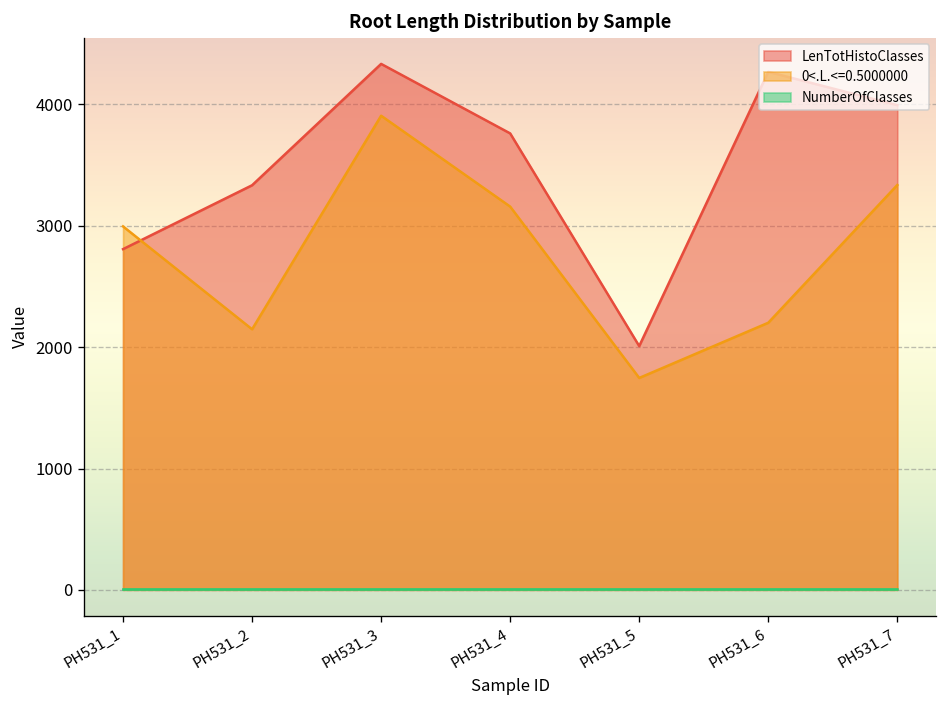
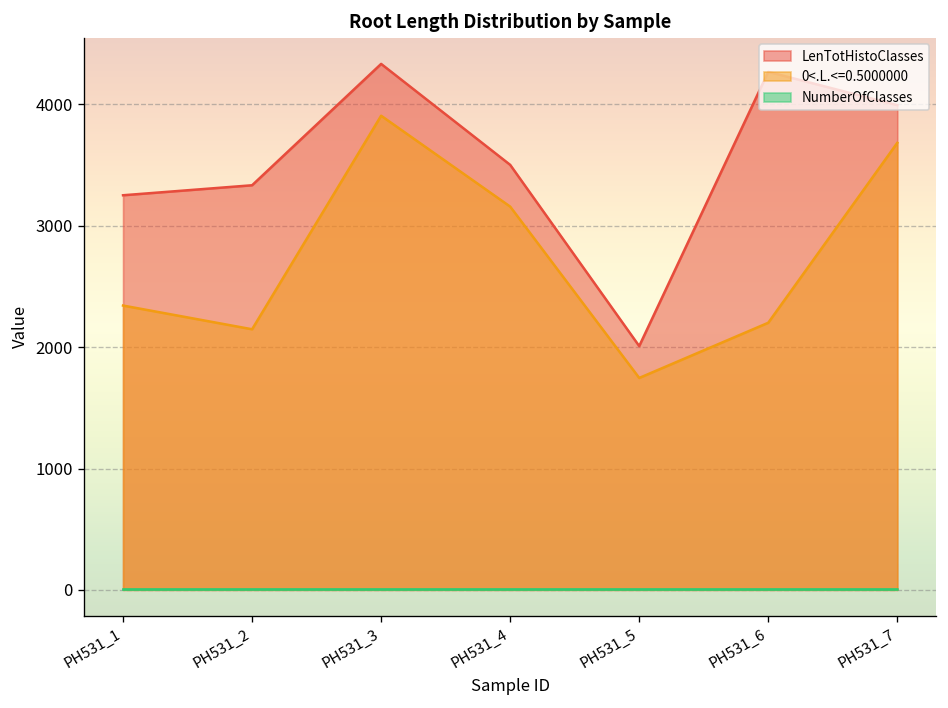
  {
    "LenTotHistoClasses": {
-     "PH531_1": 2810,
+     "PH531_1": 3250,
      "PH531_2": 3330,
      "PH531_3": 4330,
-     "PH531_4": 3760,
+     "PH531_4": 3500,
      "PH531_5": 2010,
      "PH531_7": 3990
    },
    "0<.L.<=0.5000000": {
-     "PH531_1": 3000,
+     "PH531_1": 2340,
      "PH531_2": 2150,
      "PH531_3": 3910,
      "PH531_4": 3160,
      "PH531_5": 1750,
      "PH531_6": 2200,
-     "PH531_7": 3340
+     "PH531_7": 3680
    },
    "NumberOfClasses": {
      "PH531_1": 10,
      "PH531_2": 10,
      "PH531_3": 10,
      "PH531_4": 10,
      "PH531_5": 10,
      "PH531_6": 10,
      "PH531_7": 10
    }
  }
